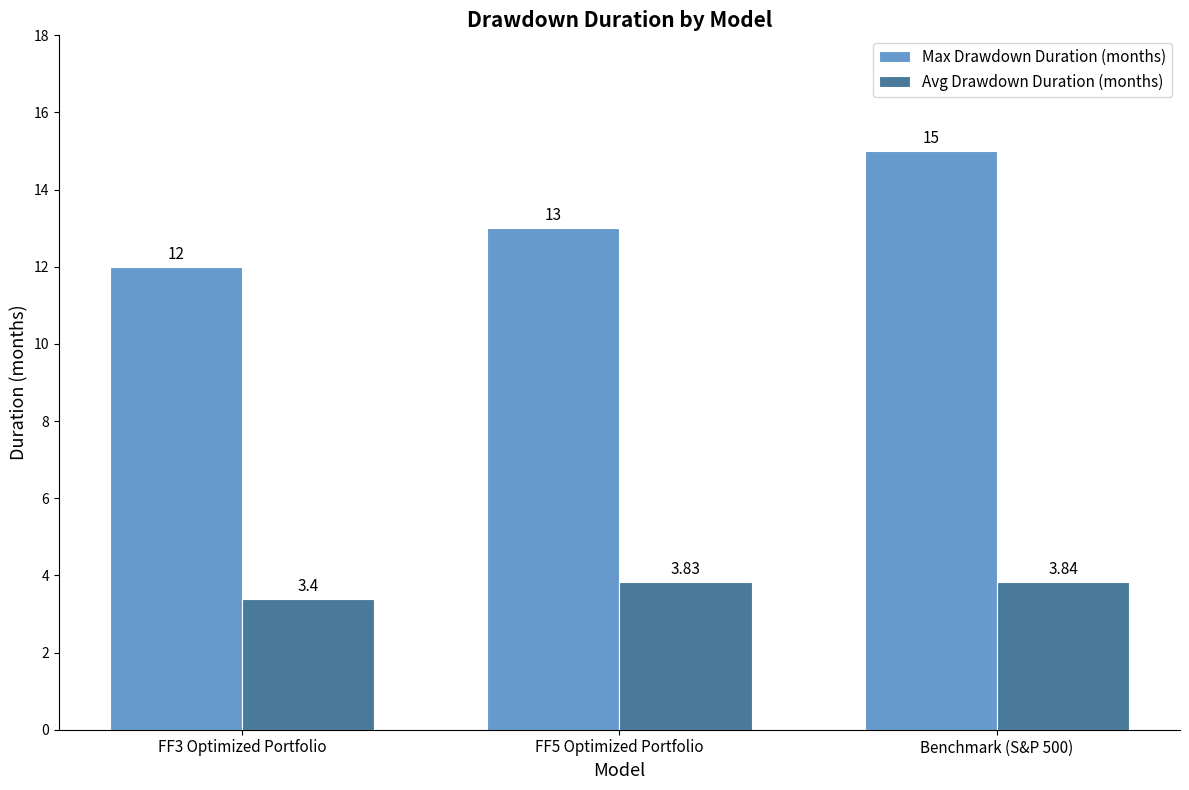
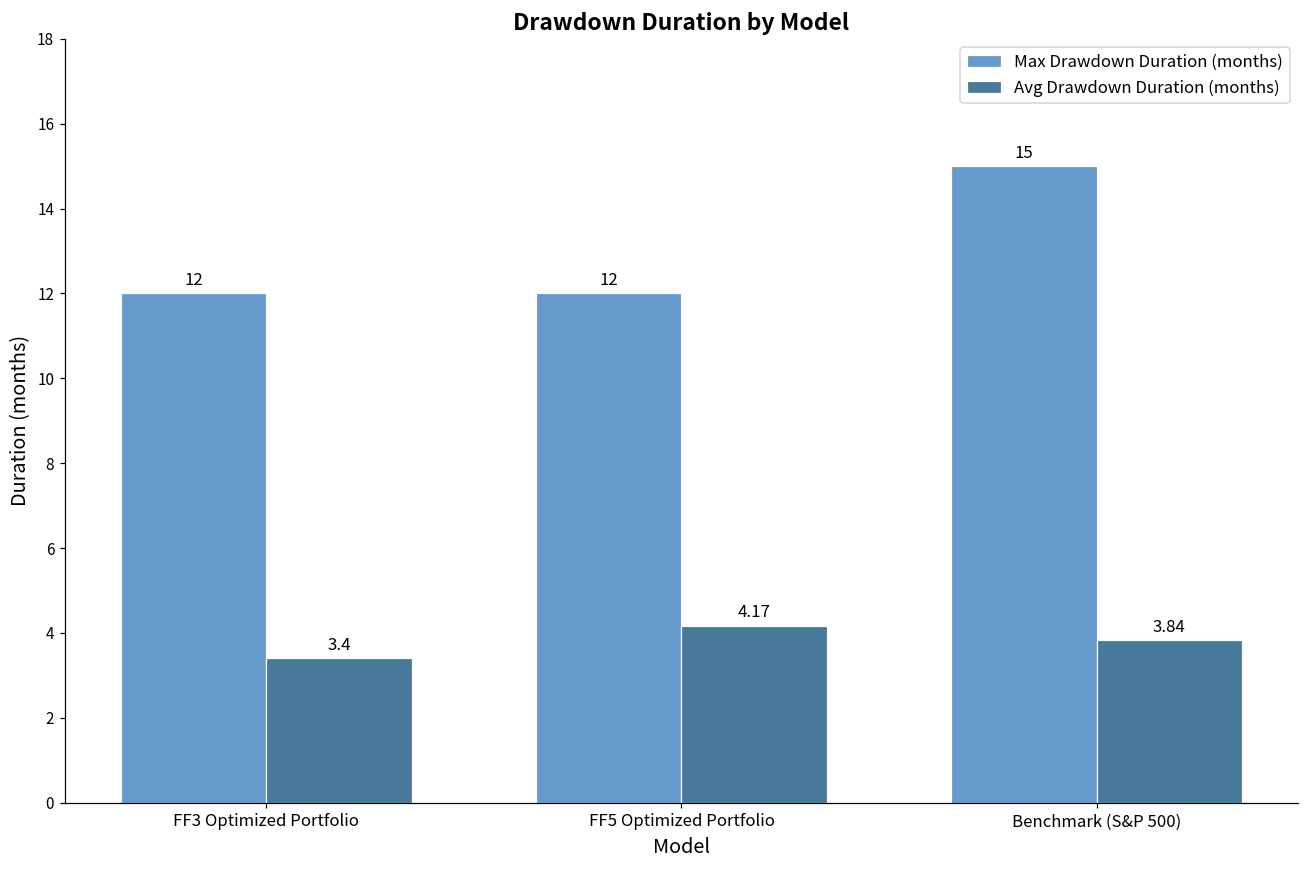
  {
    "Max Drawdown Duration (months)": {
      "FF3 Optimized Portfolio": 12,
-     "FF5 Optimized Portfolio": 13,
+     "FF5 Optimized Portfolio": 12,
      "Benchmark (S&P 500)": 15
    },
    "Avg Drawdown Duration (months)": {
      "FF3 Optimized Portfolio": 3.4,
-     "FF5 Optimized Portfolio": 3.83,
+     "FF5 Optimized Portfolio": 4.17,
      "Benchmark (S&P 500)": 3.84
    }
  }
